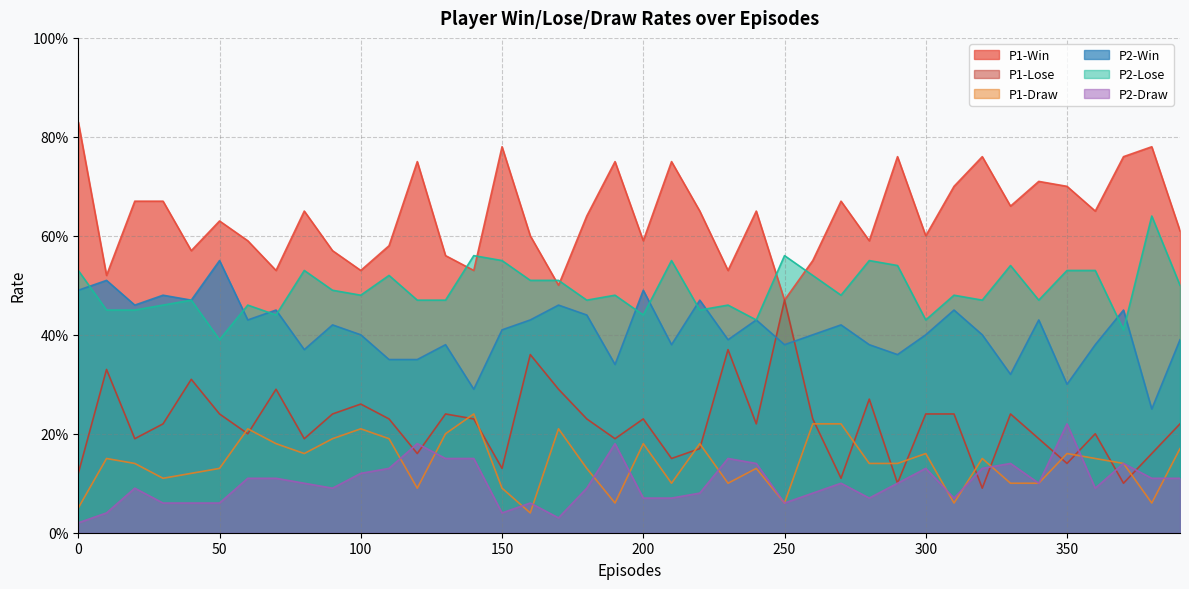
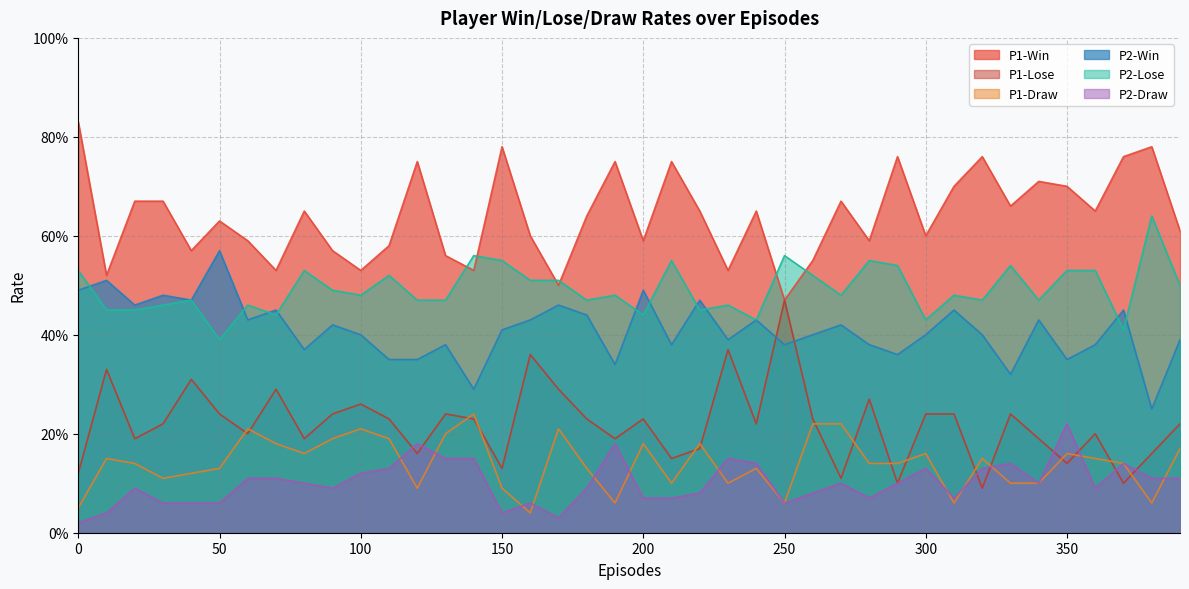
  {
    "P2-Win": {
      "0": "49%",
-     "50": "55%",
+     "50": "57%",
      "100": "40%",
      "150": "41%",
      "200": "49%",
      "250": "38%",
      "300": "40%",
-     "350": "30%"
+     "350": "35%"
    },
    "P2-Lose": {
      "0": "53%",
      "50": "39%",
      "100": "48%",
      "150": "55%",
      "200": "44%",
      "250": "56%",
      "300": "43%",
      "350": "53%"
    },
    "P2-Draw": {
      "0": "2%",
      "50": "6%",
      "100": "12%",
      "150": "4%",
      "200": "7%",
      "300": "13%",
      "350": "22%"
    }
  }
